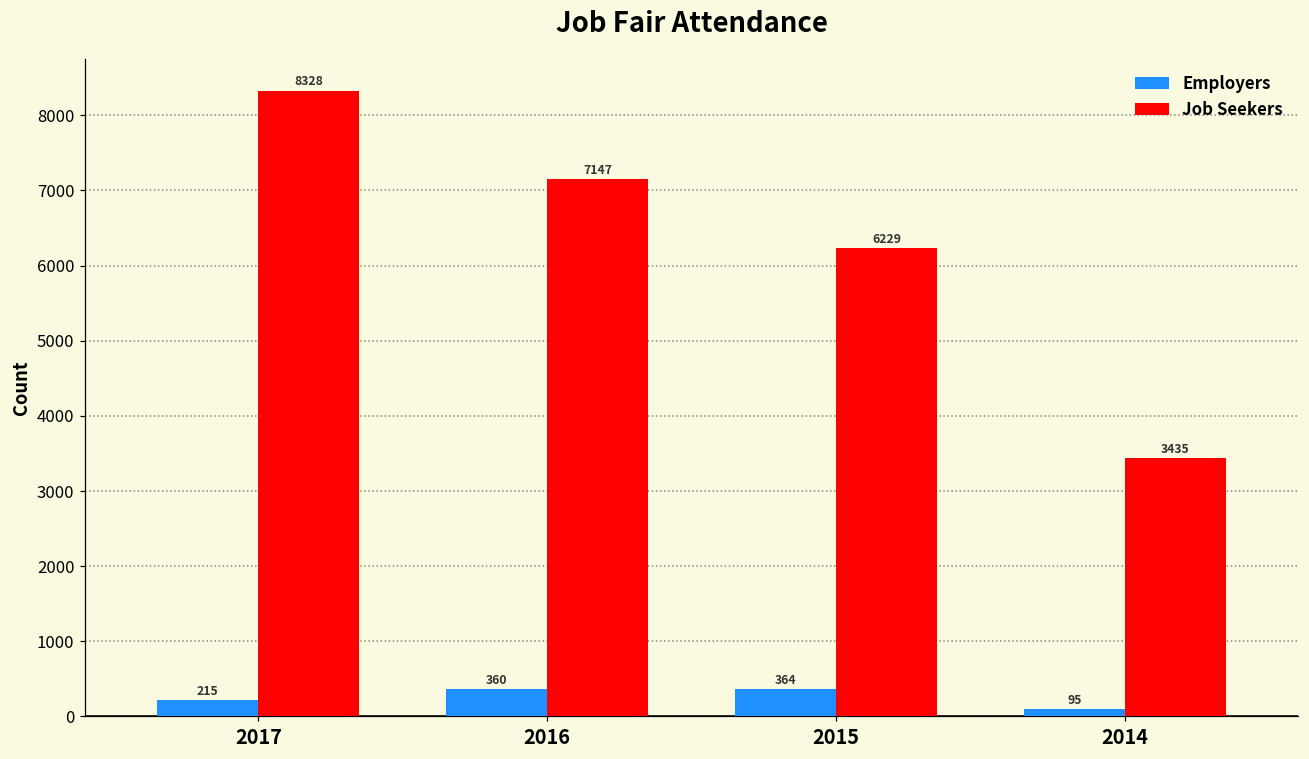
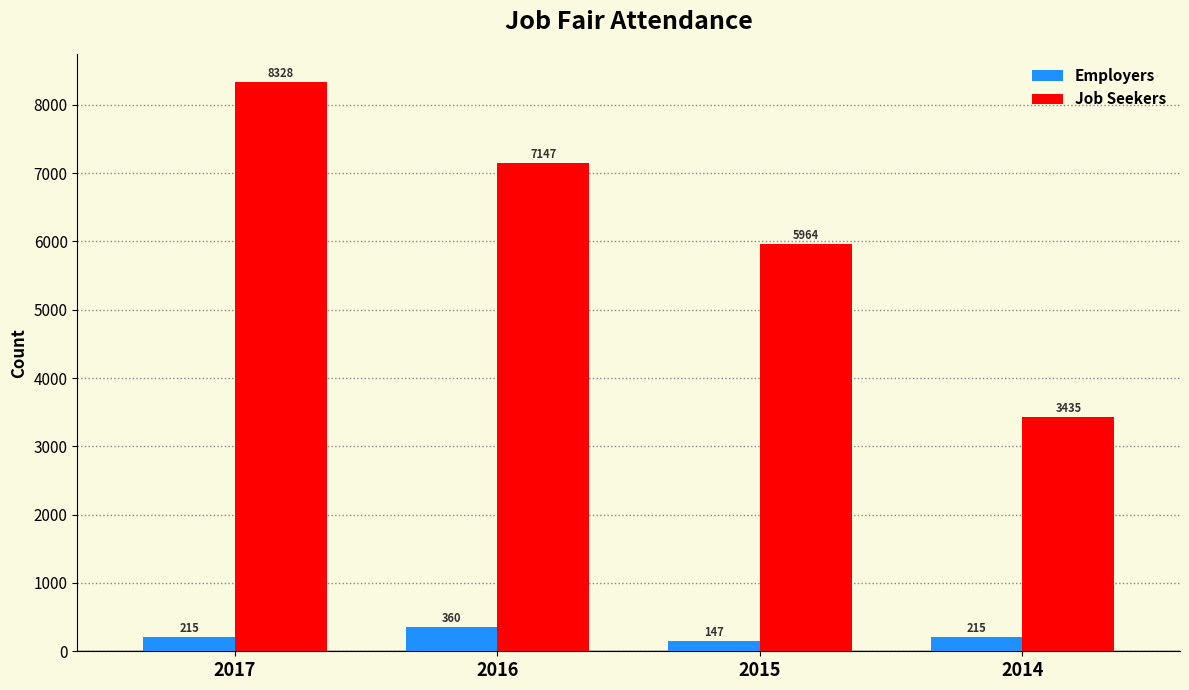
  {
    "Employers": {
      "2017": 215,
      "2016": 360,
-     "2015": 364,
-     "2014": 95
+     "2015": 147,
+     "2014": 215
    },
    "Job Seekers": {
      "2017": 8328,
      "2016": 7147,
-     "2015": 6229,
+     "2015": 5964,
      "2014": 3435
    }
  }
